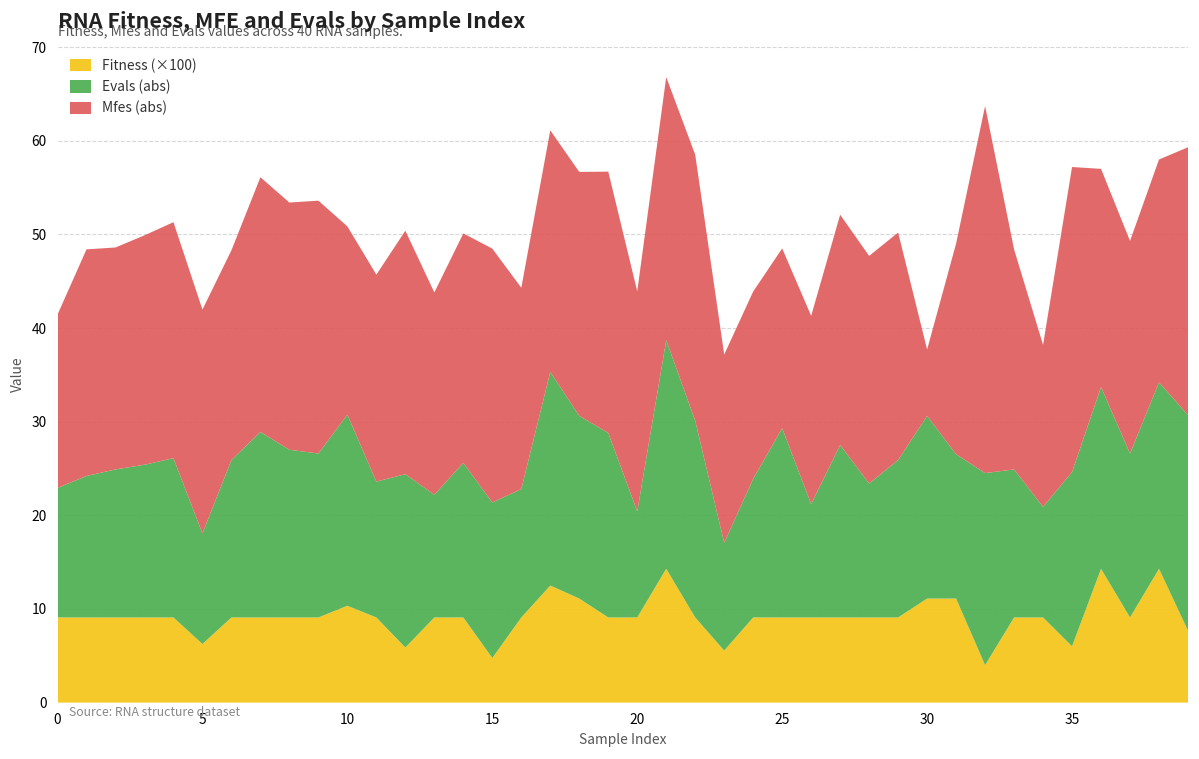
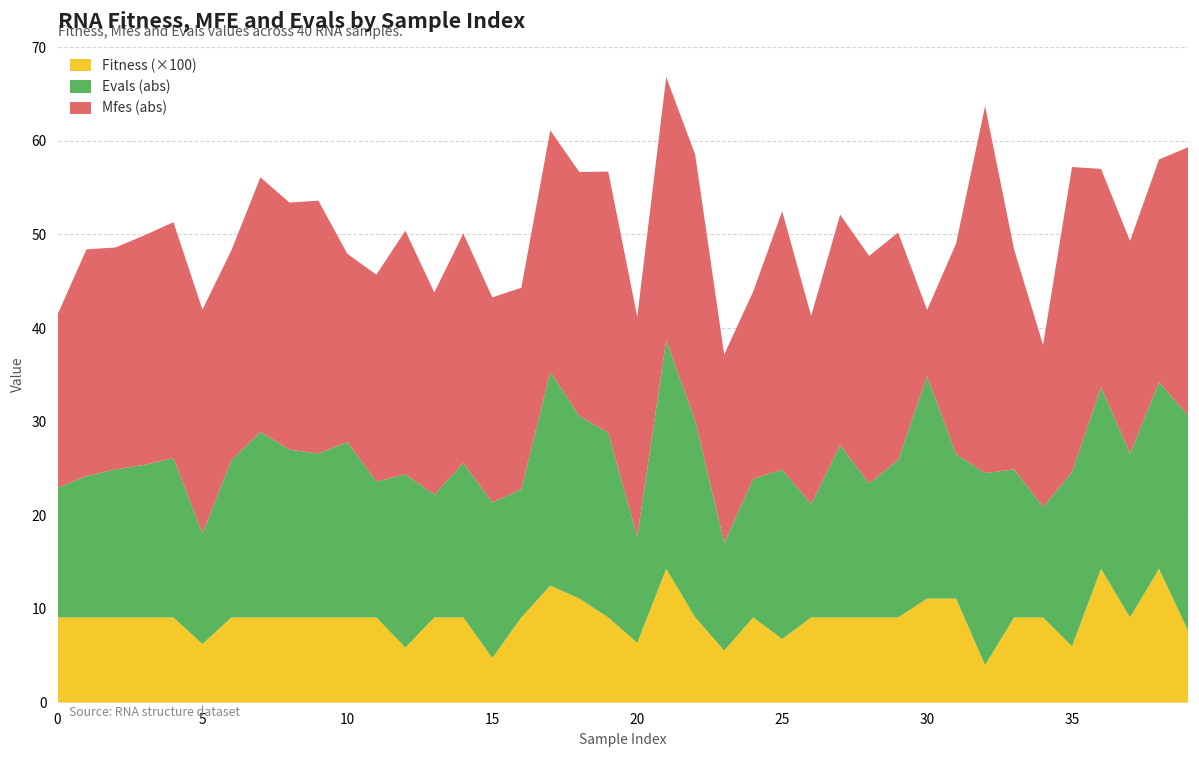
  {
    "Fitness (×100)": {
      "0": 9,
      "5": 6,
-     "10": 10,
+     "10": 9,
      "15": 5,
-     "20": 9,
-     "25": 9,
+     "20": 6,
+     "25": 7,
      "30": 11,
      "35": 6
    },
    "Evals (abs)": {
      "0": 14,
      "5": 12,
-     "10": 20,
+     "10": 19,
      "15": 17,
      "20": 11,
-     "25": 20,
-     "30": 20,
+     "25": 18,
+     "30": 24,
      "35": 19
    },
    "Mfes (abs)": {
      "0": 19,
      "5": 24,
      "10": 20,
-     "15": 27,
+     "15": 22,
      "20": 24,
-     "25": 19,
+     "25": 28,
      "30": 7,
      "35": 33
    }
  }
